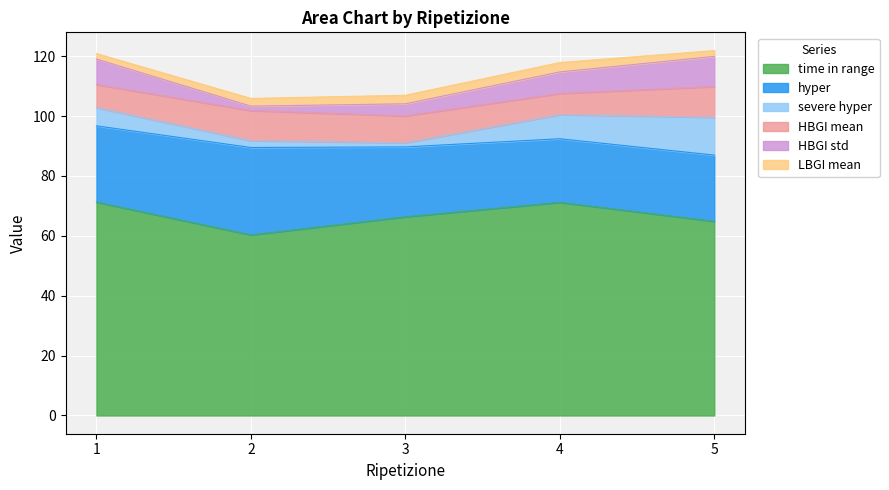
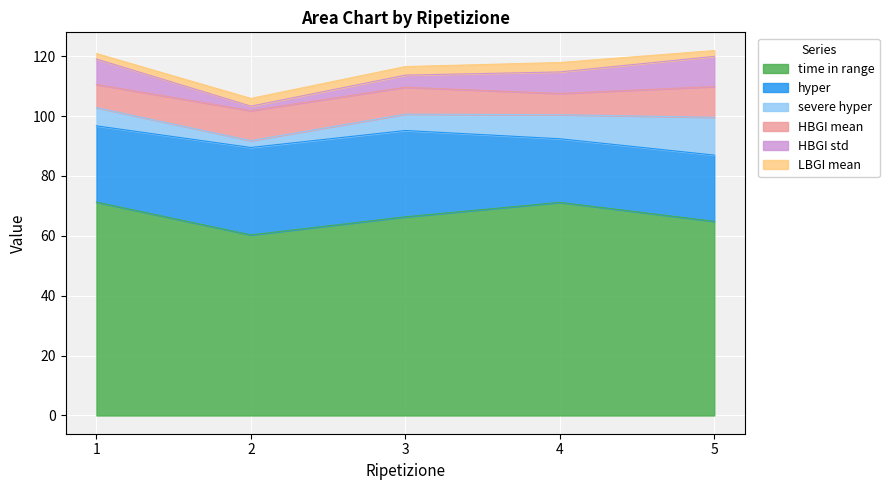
  {
    "time in range": {
      "1": 71,
      "2": 60,
      "3": 66,
      "4": 71,
      "5": 65
    },
    "hyper": {
      "1": 25,
      "2": 29,
-     "3": 23,
+     "3": 29,
      "4": 21,
      "5": 22
    },
    "severe hyper": {
      "1": 6,
      "2": 2,
-     "3": 1,
+     "3": 5,
      "4": 8,
      "5": 13
    },
    "HBGI std": {
      "1": 9,
      "2": 1,
      "3": 4,
      "4": 7,
      "5": 10
    }
  }
